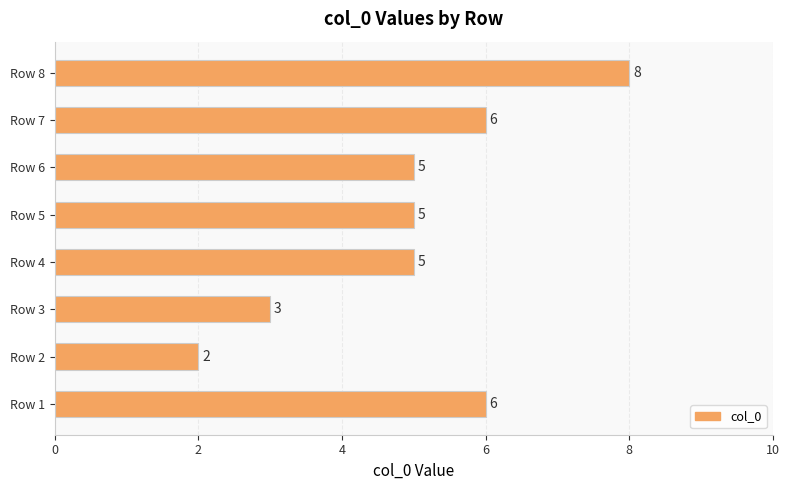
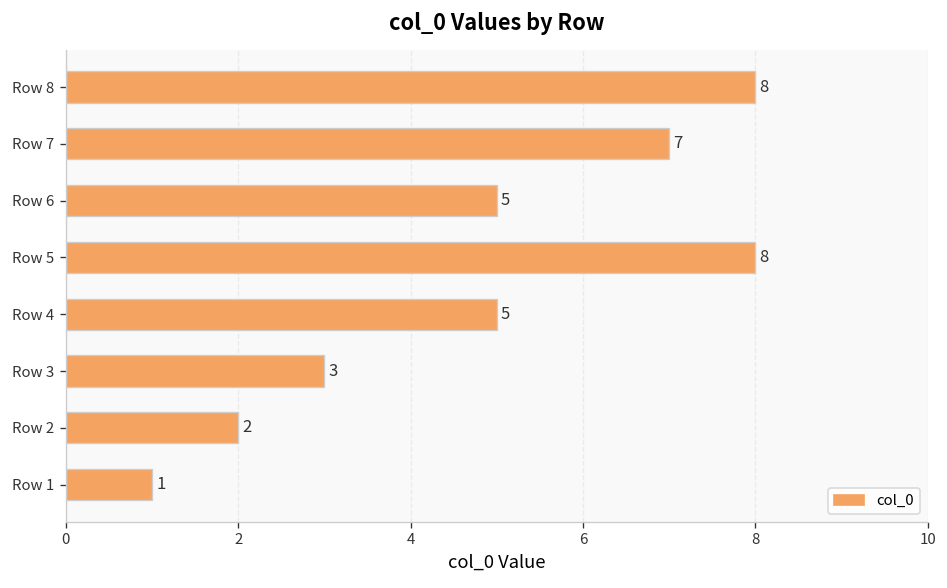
  {
    "Row 8": 8,
-   "Row 7": 6,
+   "Row 7": 7,
    "Row 6": 5,
-   "Row 5": 5,
+   "Row 5": 8,
    "Row 4": 5,
    "Row 3": 3,
    "Row 2": 2,
-   "Row 1": 6
+   "Row 1": 1
  }
